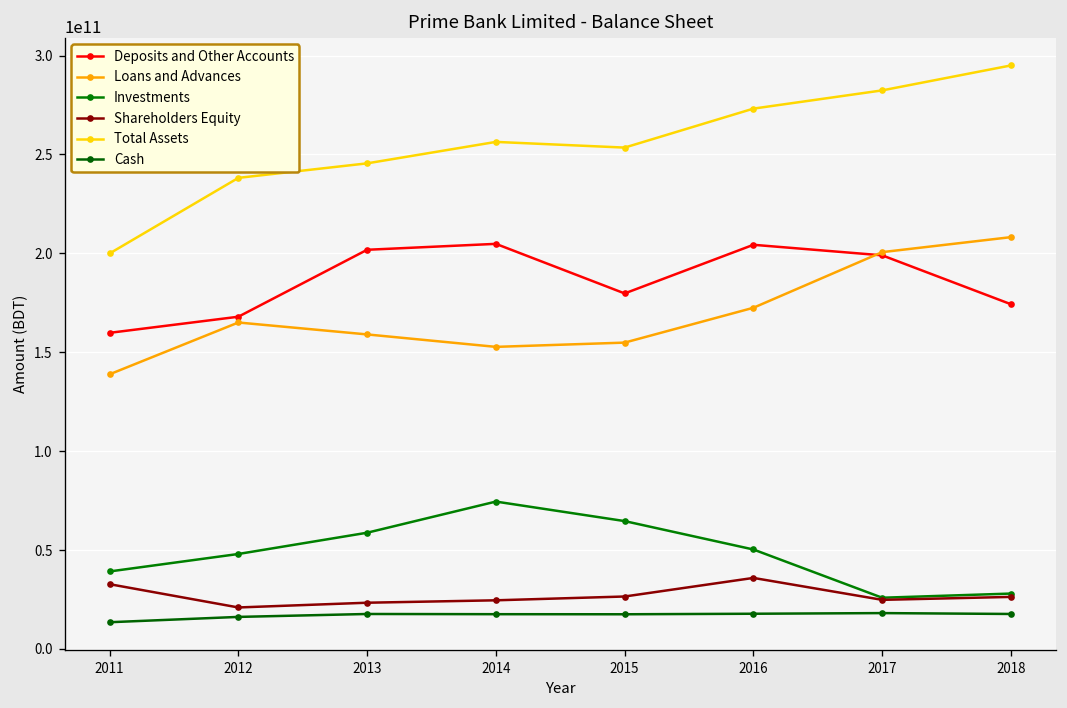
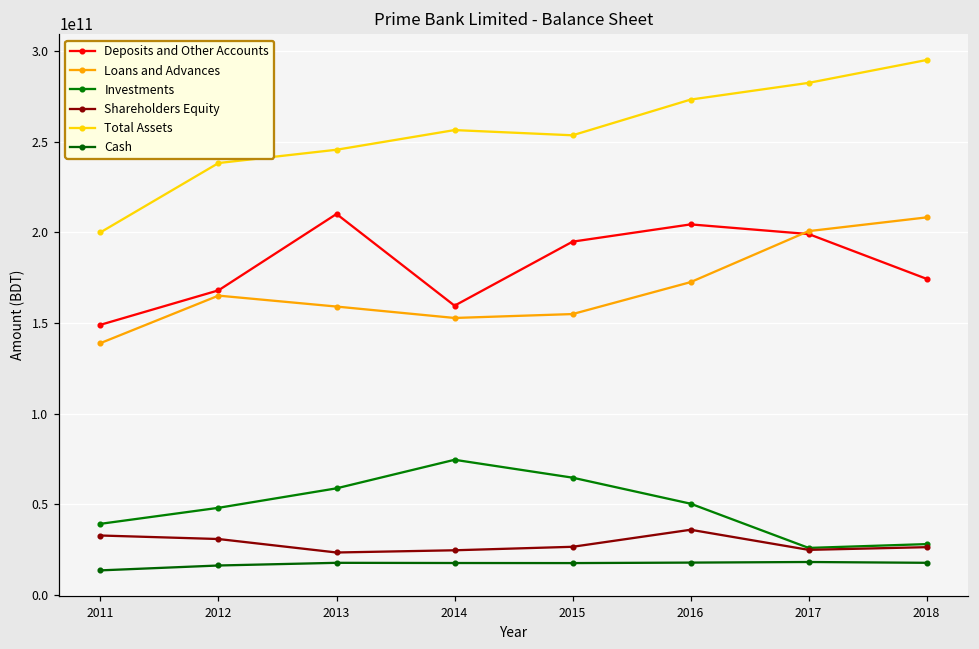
  {
    "Deposits and Other Accounts": {
-     "2011": 160000000000,
+     "2011": 149000000000,
      "2012": 168000000000,
-     "2013": 202000000000,
-     "2014": 205000000000,
-     "2015": 180000000000,
+     "2013": 210000000000,
+     "2014": 159000000000,
+     "2015": 195000000000,
      "2016": 204000000000,
      "2017": 199000000000,
      "2018": 174000000000
    },
    "Shareholders Equity": {
      "2011": 33000000000,
-     "2012": 21000000000,
+     "2012": 31000000000,
      "2013": 23000000000,
      "2014": 25000000000,
      "2015": 27000000000,
      "2016": 36000000000,
      "2018": 26000000000
    }
  }
